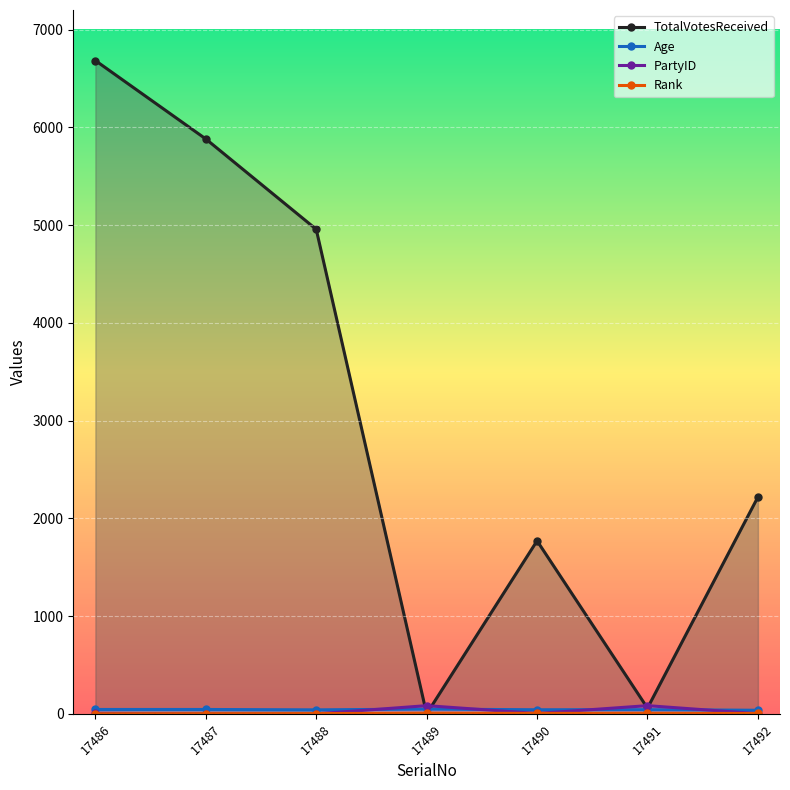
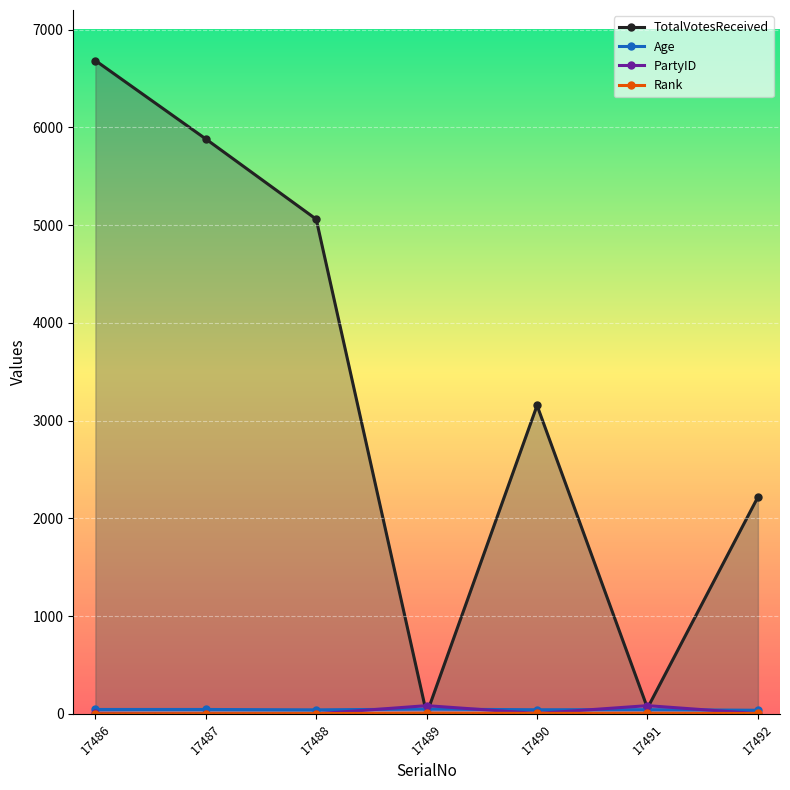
  {
    "TotalVotesReceived": {
      "17486": 6700,
      "17487": 5900,
-     "17488": 5000,
-     "17490": 1800,
+     "17488": 5100,
+     "17490": 3200,
      "17492": 2200
    },
    "Age": {
      "17486": 0,
      "17487": 0,
      "17488": 0,
      "17489": 0,
      "17490": 0,
      "17492": 0
    },
    "PartyID": {
      "17489": 100
    },
    "Rank": {
      "17491": 0
    }
  }
